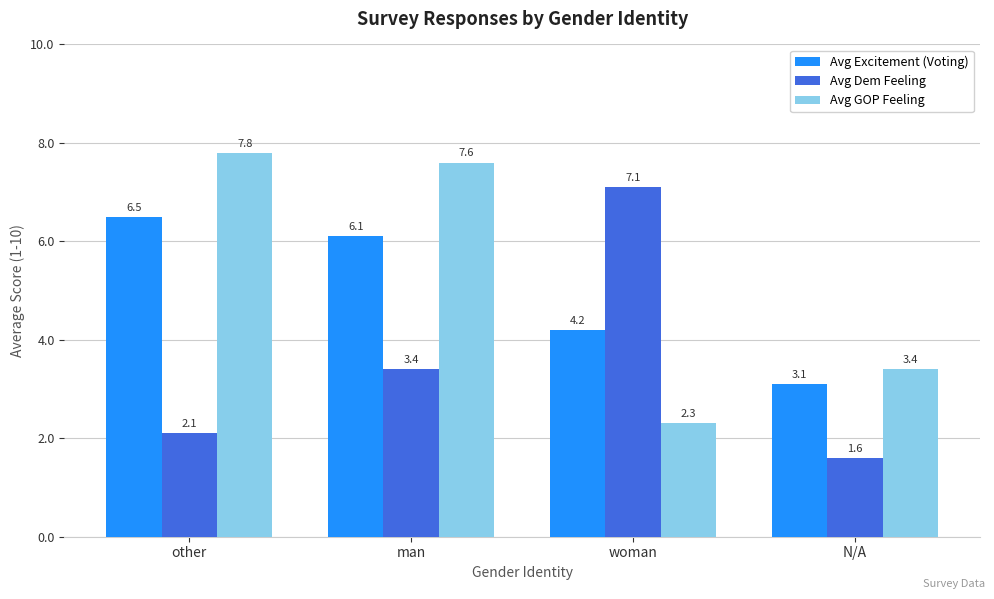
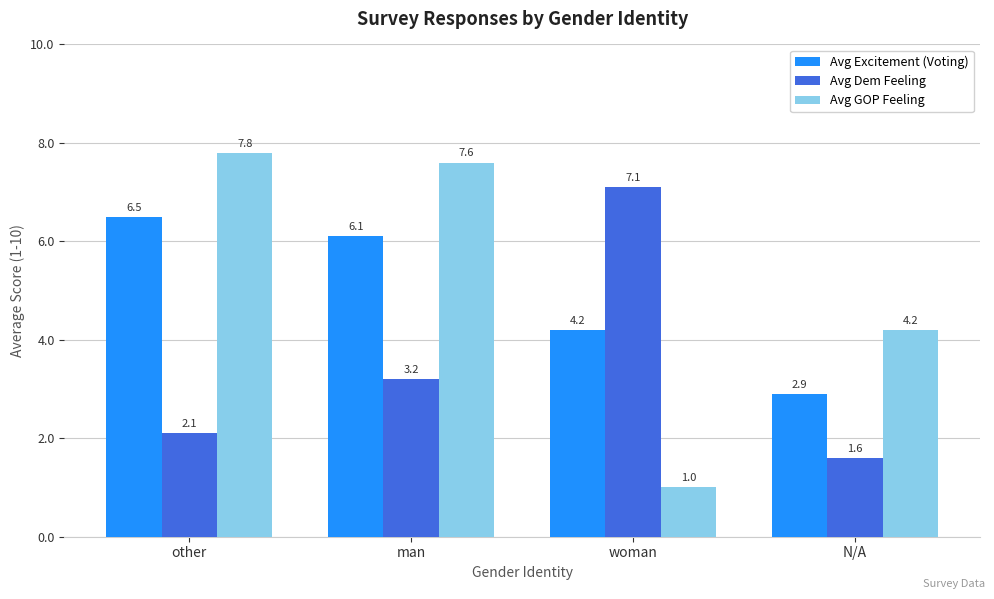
  {
    "Avg Excitement (Voting)": {
      "other": 6.5,
      "man": 6.1,
      "woman": 4.2,
-     "N/A": 3.1
+     "N/A": 2.9
    },
    "Avg Dem Feeling": {
      "other": 2.1,
-     "man": 3.4,
+     "man": 3.2,
      "woman": 7.1,
      "N/A": 1.6
    },
    "Avg GOP Feeling": {
      "other": 7.8,
      "man": 7.6,
-     "woman": 2.3,
-     "N/A": 3.4
+     "woman": 1.0,
+     "N/A": 4.2
    }
  }
